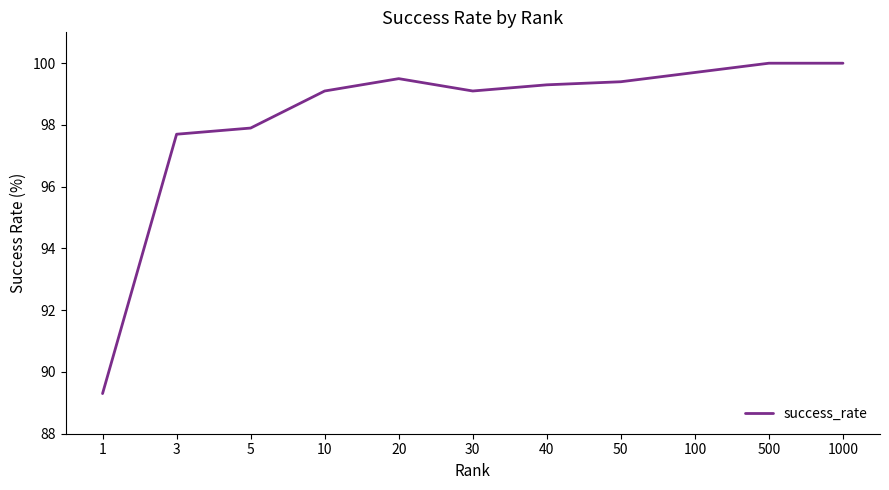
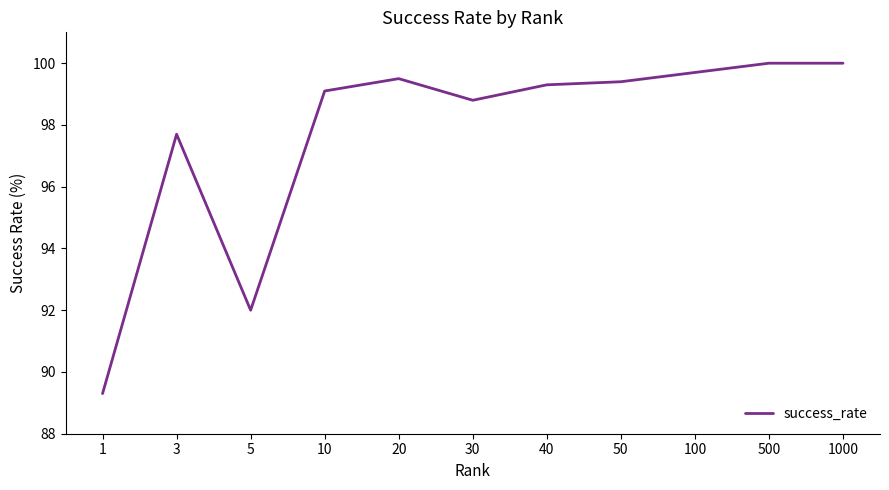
  {
    "1": 89.3,
    "3": 97.7,
-   "5": 97.9,
+   "5": 92.0,
    "10": 99.1,
    "20": 99.5,
-   "30": 99.1,
+   "30": 98.8,
    "40": 99.3,
    "50": 99.4,
    "100": 99.7,
    "500": 100.0,
    "1000": 100.0
  }
